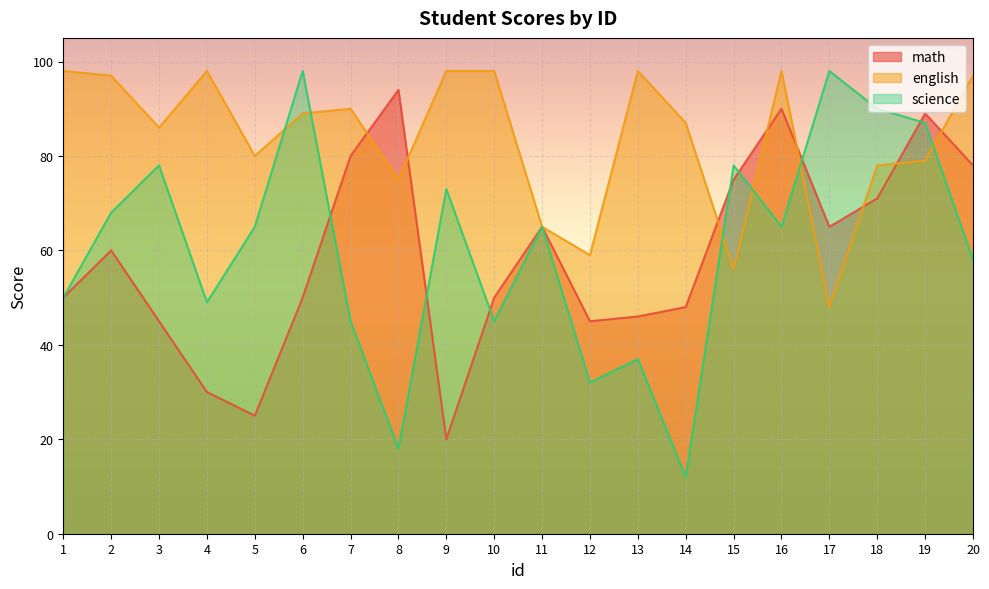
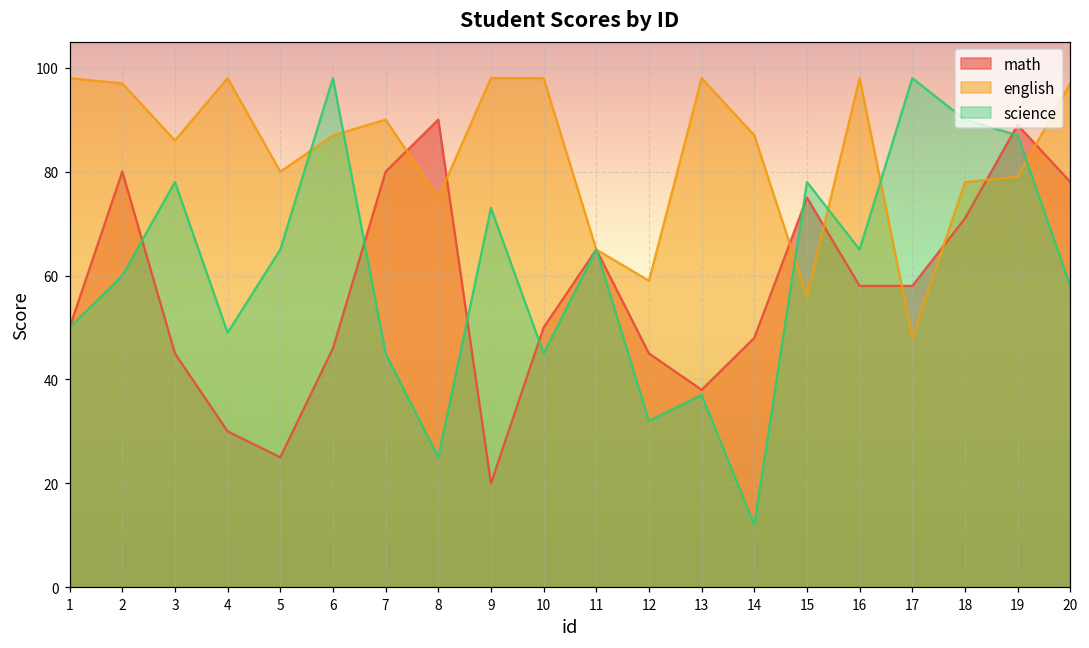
  {
    "math": {
-     "2": 60,
+     "2": 80,
      "3": 45,
      "4": 30,
      "5": 25,
-     "6": 50,
+     "6": 46,
      "7": 80,
-     "8": 94,
+     "8": 90,
      "9": 20,
      "10": 50,
      "12": 45,
-     "13": 46,
+     "13": 38,
      "14": 48,
      "15": 75,
-     "16": 90,
-     "17": 65,
+     "16": 58,
+     "17": 58,
      "18": 71,
      "19": 89,
      "20": 78
    },
    "english": {
      "1": 98,
      "2": 97,
      "3": 86,
      "4": 98,
      "5": 80,
-     "6": 89,
+     "6": 87,
      "7": 90,
      "8": 75,
      "9": 98,
      "10": 98,
      "12": 59,
      "13": 98,
      "14": 87,
      "15": 56,
      "16": 98,
      "17": 48,
      "18": 78,
      "19": 79,
      "20": 97
    },
    "science": {
-     "2": 68,
+     "2": 60,
      "3": 78,
      "4": 49,
      "5": 65,
      "6": 98,
      "7": 45,
-     "8": 18,
+     "8": 25,
      "9": 73,
      "10": 45,
      "12": 32,
      "13": 37,
      "14": 12,
      "15": 78,
      "16": 65,
      "17": 98,
      "19": 87,
      "20": 58
    }
  }
